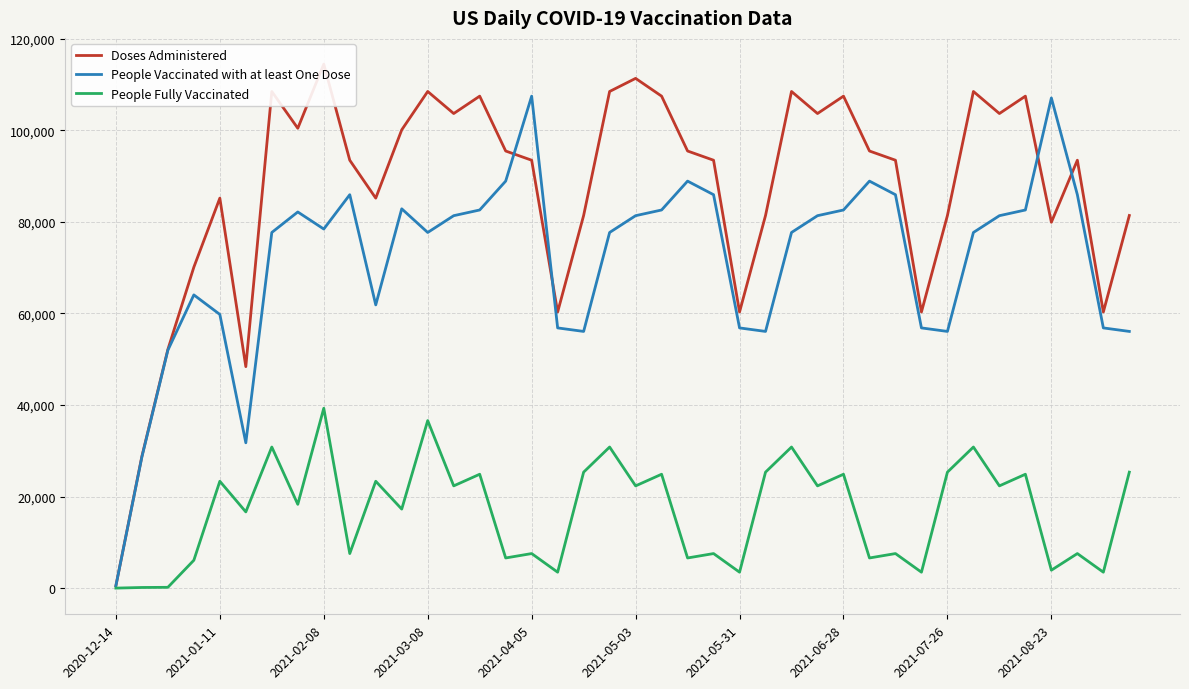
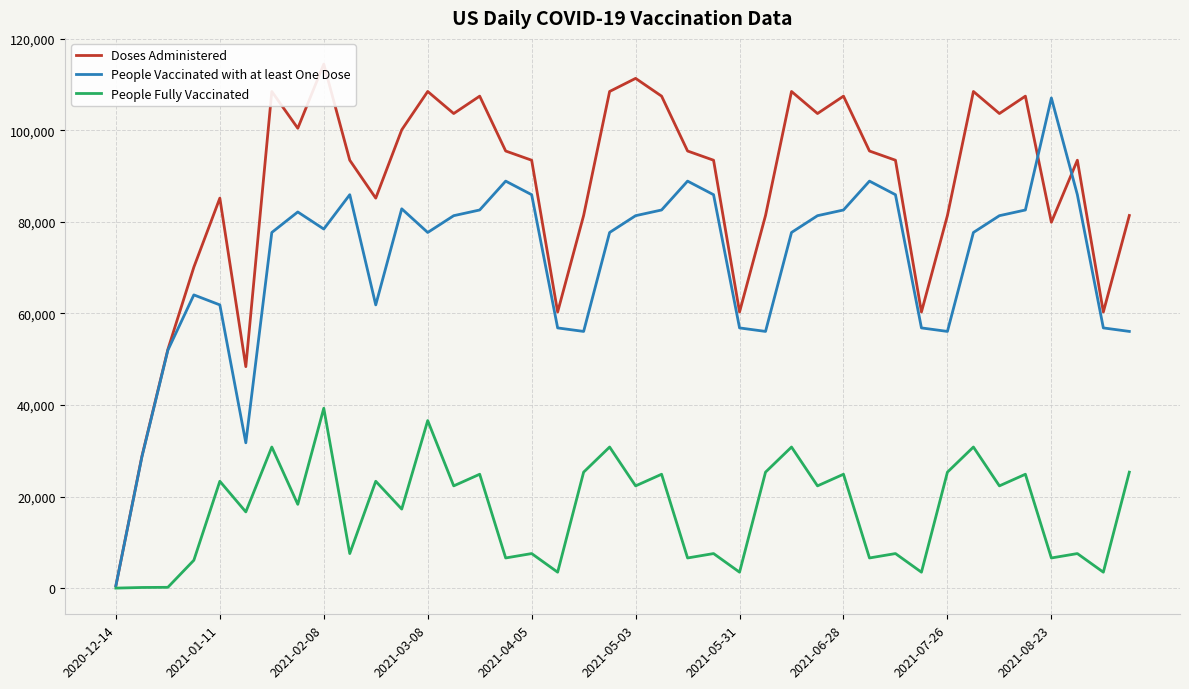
  {
    "Doses Administered": {
      "2021-01-11": "85,000",
      "2021-03-08": "109,000",
      "2021-04-05": "93,000",
      "2021-05-03": "111,000",
      "2021-05-31": "60,000",
      "2021-06-28": "107,000",
      "2021-07-26": "81,000",
      "2021-08-23": "80,000"
    },
    "People Vaccinated with at least One Dose": {
-     "2021-01-11": "60,000",
+     "2021-01-11": "62,000",
      "2021-02-08": "78,000",
      "2021-03-08": "78,000",
-     "2021-04-05": "107,000",
+     "2021-04-05": "86,000",
      "2021-05-03": "81,000",
      "2021-05-31": "57,000",
      "2021-06-28": "83,000",
      "2021-07-26": "56,000",
      "2021-08-23": "107,000"
    },
    "People Fully Vaccinated": {
      "2021-01-11": "23,000",
      "2021-02-08": "39,000",
      "2021-03-08": "37,000",
      "2021-04-05": "8,000",
      "2021-05-03": "22,000",
      "2021-05-31": "3,000",
      "2021-06-28": "25,000",
      "2021-07-26": "25,000",
-     "2021-08-23": "4,000"
+     "2021-08-23": "7,000"
    }
  }
